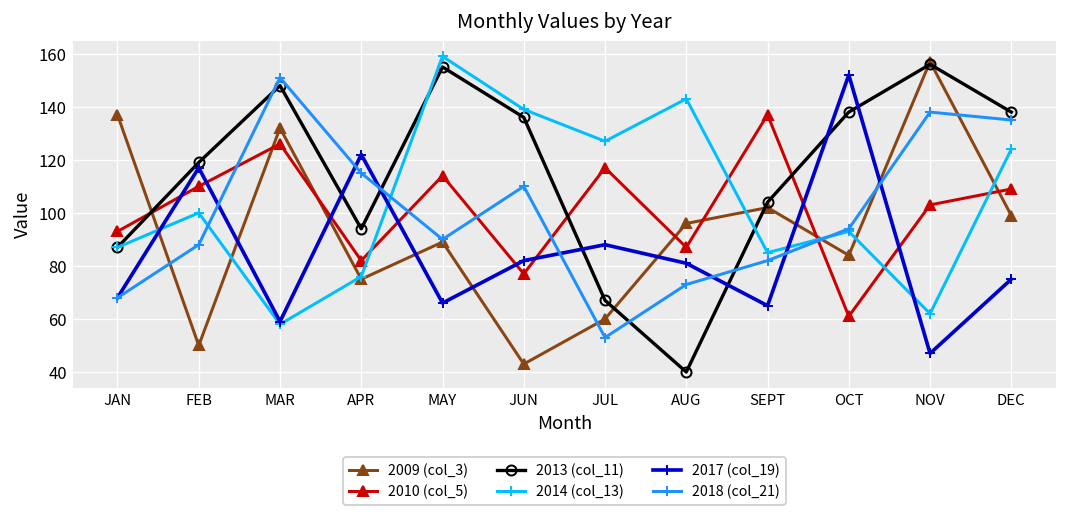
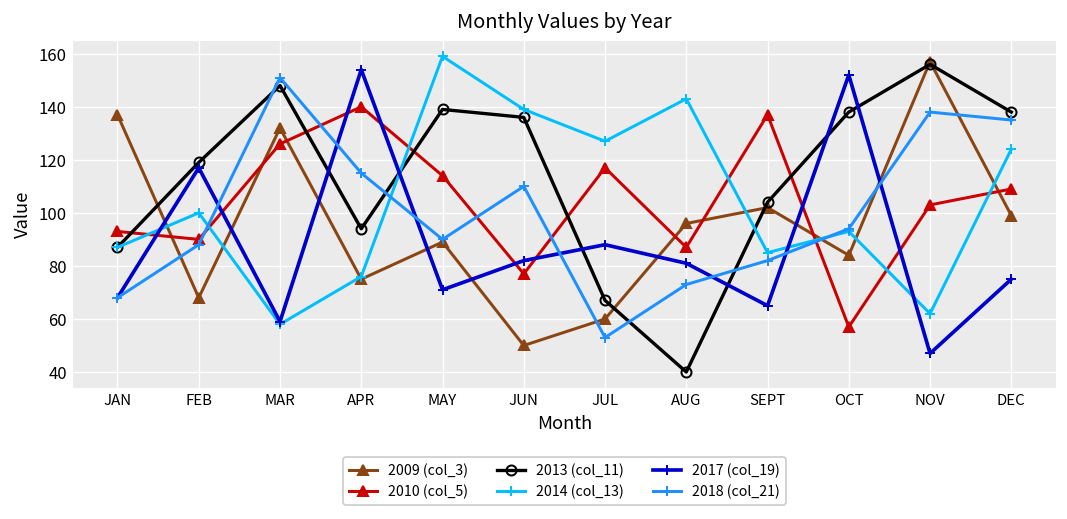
  {
    "2009 (col_3)": {
      "JAN": 137,
-     "FEB": 50,
+     "FEB": 68,
      "MAR": 132,
-     "JUN": 43,
+     "JUN": 50,
      "JUL": 60,
      "AUG": 96,
      "SEPT": 102,
      "OCT": 84,
      "DEC": 99
    },
    "2010 (col_5)": {
      "JAN": 93,
-     "FEB": 110,
+     "FEB": 90,
      "MAR": 126,
-     "APR": 82,
+     "APR": 140,
      "MAY": 114,
      "JUN": 77,
      "JUL": 117,
      "AUG": 87,
      "SEPT": 137,
-     "OCT": 61,
+     "OCT": 57,
      "NOV": 103,
      "DEC": 109
    },
    "2013 (col_11)": {
      "FEB": 119,
      "MAR": 148,
      "APR": 94,
-     "MAY": 155,
+     "MAY": 139,
      "JUN": 136,
      "JUL": 67,
      "AUG": 40,
      "SEPT": 104,
      "OCT": 138,
      "DEC": 138
    },
    "2017 (col_19)": {
      "FEB": 117,
-     "APR": 122,
-     "MAY": 66,
+     "APR": 154,
+     "MAY": 71,
      "JUN": 82,
      "JUL": 88,
      "AUG": 81,
      "SEPT": 65,
      "OCT": 152,
      "NOV": 47,
      "DEC": 75
    }
  }
